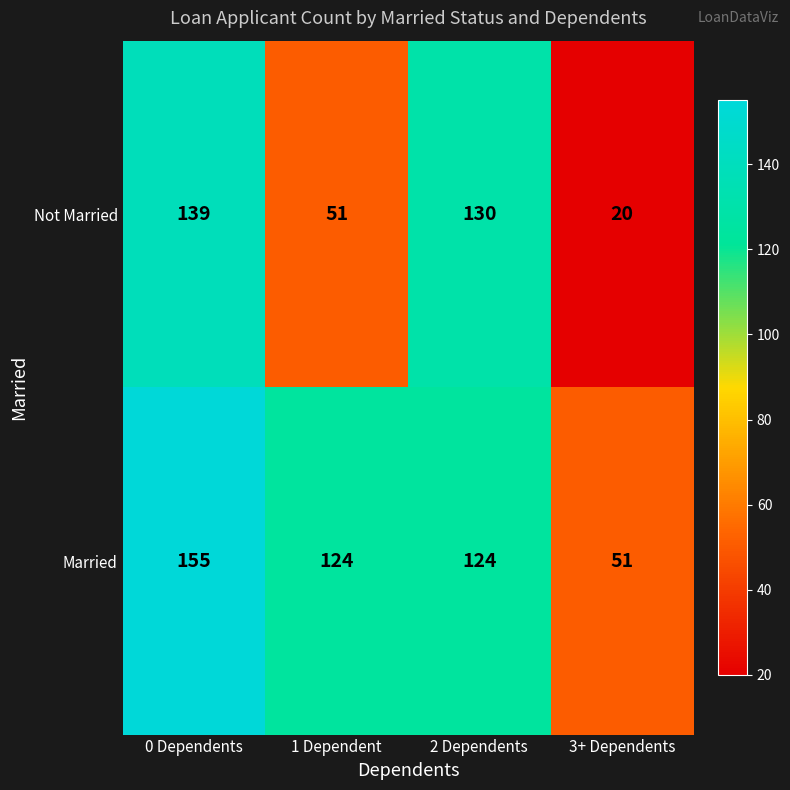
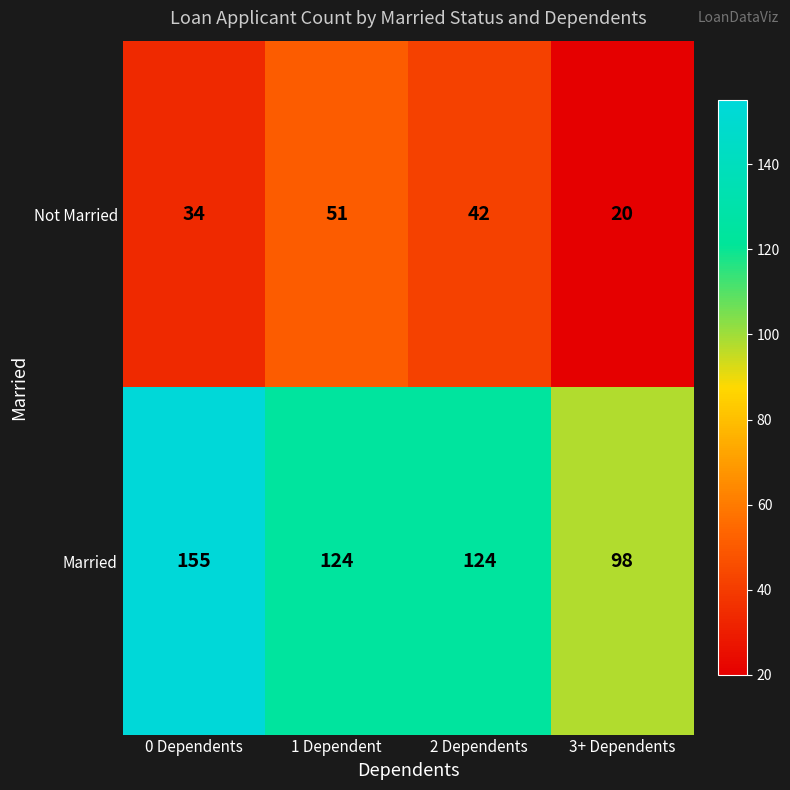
  {
    "Not Married": {
-     "0 Dependents": 139,
+     "0 Dependents": 34,
      "1 Dependent": 51,
-     "2 Dependents": 130,
+     "2 Dependents": 42,
      "3+ Dependents": 20
    },
    "Married": {
      "0 Dependents": 155,
      "1 Dependent": 124,
      "2 Dependents": 124,
-     "3+ Dependents": 51
+     "3+ Dependents": 98
    }
  }
